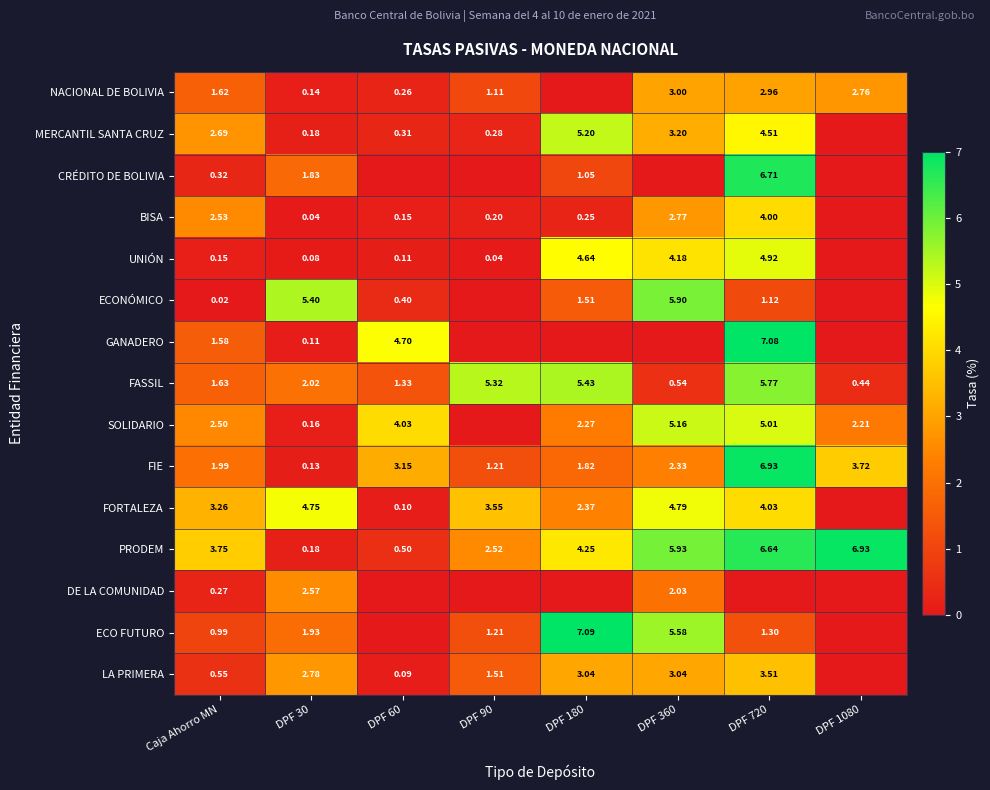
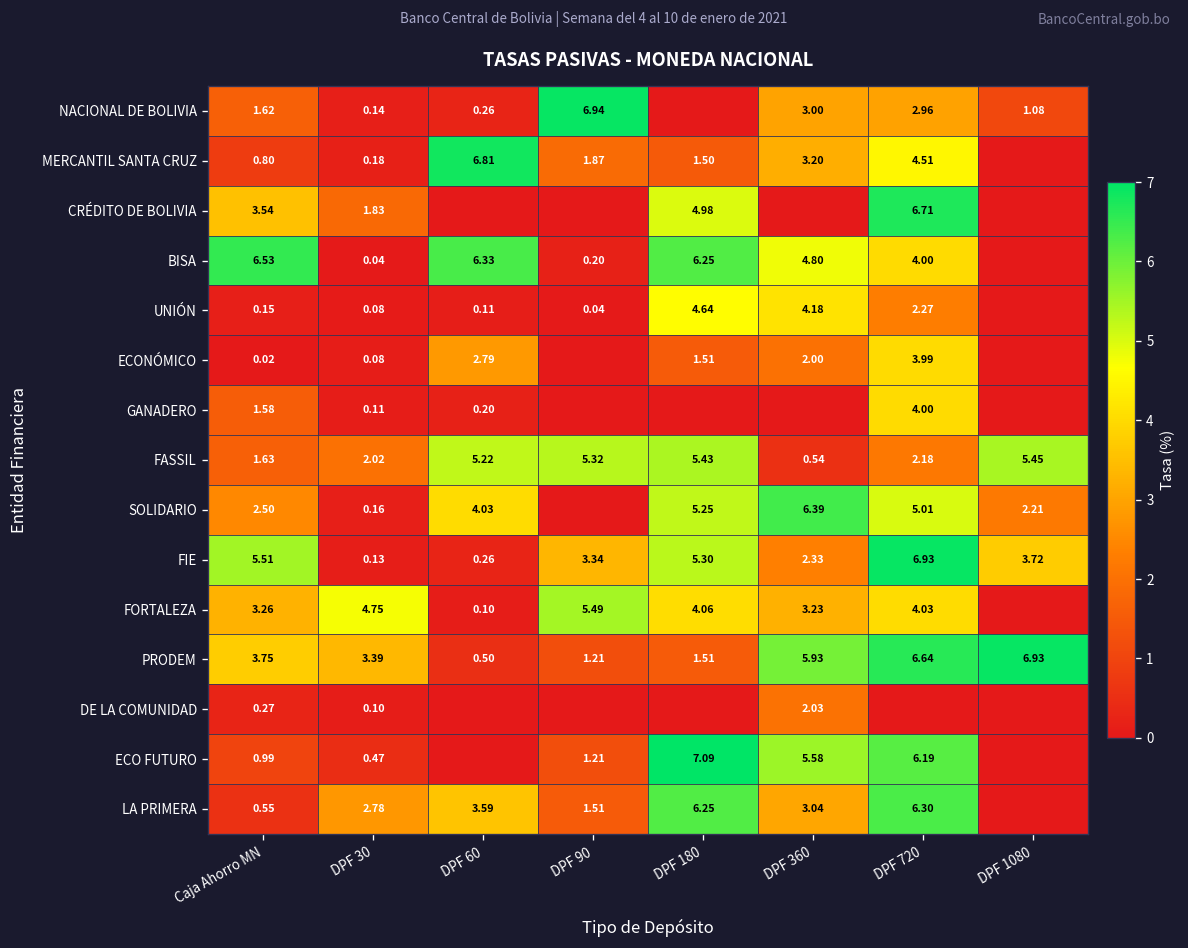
  {
    "NACIONAL DE BOLIVIA": {
      "Caja Ahorro MN": 1.62,
      "DPF 30": 0.14,
      "DPF 60": 0.26,
-     "DPF 90": 1.11,
+     "DPF 90": 6.94,
      "DPF 360": 3.00,
      "DPF 720": 2.96,
-     "DPF 1080": 2.76
+     "DPF 1080": 1.08
    },
    "MERCANTIL SANTA CRUZ": {
-     "Caja Ahorro MN": 2.69,
+     "Caja Ahorro MN": 0.80,
      "DPF 30": 0.18,
-     "DPF 60": 0.31,
-     "DPF 90": 0.28,
-     "DPF 180": 5.20,
+     "DPF 60": 6.81,
+     "DPF 90": 1.87,
+     "DPF 180": 1.50,
      "DPF 360": 3.20,
      "DPF 720": 4.51
    },
    "CRÉDITO DE BOLIVIA": {
-     "Caja Ahorro MN": 0.32,
+     "Caja Ahorro MN": 3.54,
      "DPF 30": 1.83,
-     "DPF 180": 1.05,
+     "DPF 180": 4.98,
      "DPF 720": 6.71
    },
    "BISA": {
-     "Caja Ahorro MN": 2.53,
+     "Caja Ahorro MN": 6.53,
      "DPF 30": 0.04,
-     "DPF 60": 0.15,
+     "DPF 60": 6.33,
      "DPF 90": 0.20,
-     "DPF 180": 0.25,
-     "DPF 360": 2.77,
+     "DPF 180": 6.25,
+     "DPF 360": 4.80,
      "DPF 720": 4.00
    },
    "UNIÓN": {
      "Caja Ahorro MN": 0.15,
      "DPF 30": 0.08,
      "DPF 60": 0.11,
      "DPF 90": 0.04,
      "DPF 180": 4.64,
      "DPF 360": 4.18,
-     "DPF 720": 4.92
+     "DPF 720": 2.27
    },
    "ECONÓMICO": {
      "Caja Ahorro MN": 0.02,
-     "DPF 30": 5.40,
-     "DPF 60": 0.40,
+     "DPF 30": 0.08,
+     "DPF 60": 2.79,
      "DPF 180": 1.51,
-     "DPF 360": 5.90,
-     "DPF 720": 1.12
+     "DPF 360": 2.00,
+     "DPF 720": 3.99
    },
    "GANADERO": {
      "Caja Ahorro MN": 1.58,
      "DPF 30": 0.11,
-     "DPF 60": 4.70,
-     "DPF 720": 7.08
+     "DPF 60": 0.20,
+     "DPF 720": 4.00
    },
    "FASSIL": {
      "Caja Ahorro MN": 1.63,
      "DPF 30": 2.02,
-     "DPF 60": 1.33,
+     "DPF 60": 5.22,
      "DPF 90": 5.32,
      "DPF 180": 5.43,
      "DPF 360": 0.54,
-     "DPF 720": 5.77,
-     "DPF 1080": 0.44
+     "DPF 720": 2.18,
+     "DPF 1080": 5.45
    },
    "SOLIDARIO": {
      "Caja Ahorro MN": 2.50,
      "DPF 30": 0.16,
      "DPF 60": 4.03,
-     "DPF 180": 2.27,
-     "DPF 360": 5.16,
+     "DPF 180": 5.25,
+     "DPF 360": 6.39,
      "DPF 720": 5.01,
      "DPF 1080": 2.21
    },
    "FIE": {
-     "Caja Ahorro MN": 1.99,
+     "Caja Ahorro MN": 5.51,
      "DPF 30": 0.13,
-     "DPF 60": 3.15,
-     "DPF 90": 1.21,
-     "DPF 180": 1.82,
+     "DPF 60": 0.26,
+     "DPF 90": 3.34,
+     "DPF 180": 5.30,
      "DPF 360": 2.33,
      "DPF 720": 6.93,
      "DPF 1080": 3.72
    },
    "FORTALEZA": {
      "Caja Ahorro MN": 3.26,
      "DPF 30": 4.75,
      "DPF 60": 0.10,
-     "DPF 90": 3.55,
-     "DPF 180": 2.37,
-     "DPF 360": 4.79,
+     "DPF 90": 5.49,
+     "DPF 180": 4.06,
+     "DPF 360": 3.23,
      "DPF 720": 4.03
    },
    "PRODEM": {
      "Caja Ahorro MN": 3.75,
-     "DPF 30": 0.18,
+     "DPF 30": 3.39,
      "DPF 60": 0.50,
-     "DPF 90": 2.52,
-     "DPF 180": 4.25,
+     "DPF 90": 1.21,
+     "DPF 180": 1.51,
      "DPF 360": 5.93,
      "DPF 720": 6.64,
      "DPF 1080": 6.93
    },
    "DE LA COMUNIDAD": {
      "Caja Ahorro MN": 0.27,
-     "DPF 30": 2.57,
+     "DPF 30": 0.10,
      "DPF 360": 2.03
    },
    "ECO FUTURO": {
      "Caja Ahorro MN": 0.99,
-     "DPF 30": 1.93,
+     "DPF 30": 0.47,
      "DPF 90": 1.21,
      "DPF 180": 7.09,
      "DPF 360": 5.58,
-     "DPF 720": 1.30
+     "DPF 720": 6.19
    },
    "LA PRIMERA": {
      "Caja Ahorro MN": 0.55,
      "DPF 30": 2.78,
-     "DPF 60": 0.09,
+     "DPF 60": 3.59,
      "DPF 90": 1.51,
-     "DPF 180": 3.04,
+     "DPF 180": 6.25,
      "DPF 360": 3.04,
-     "DPF 720": 3.51
+     "DPF 720": 6.30
    }
  }
